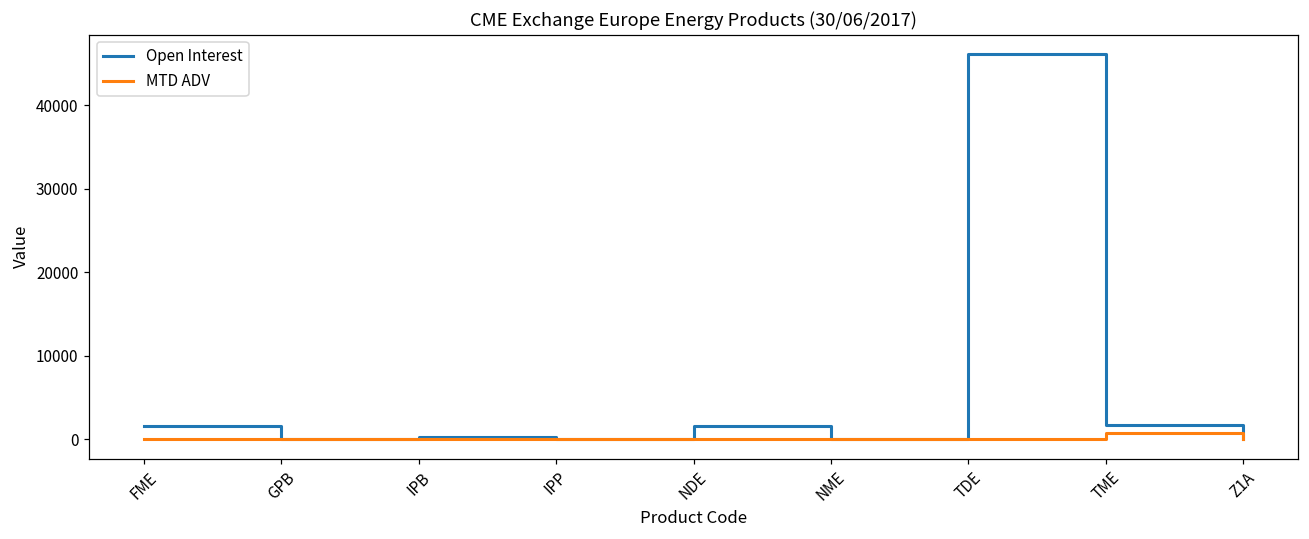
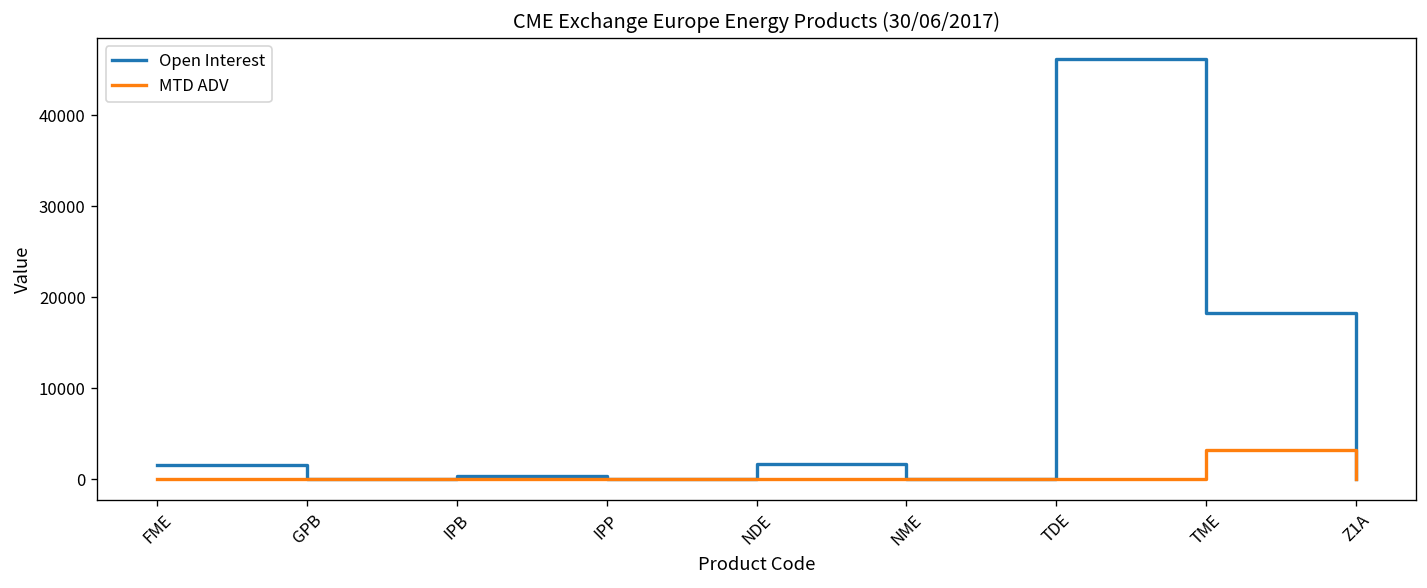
  {
    "Open Interest": {
      "FME": 2000,
      "NDE": 2000,
      "TDE": 46000,
-     "TME": 2000
+     "TME": 18000
    },
    "MTD ADV": {
      "FME": 0,
      "NDE": 0,
      "TDE": 0,
-     "TME": 1000
+     "TME": 3000
    }
  }
